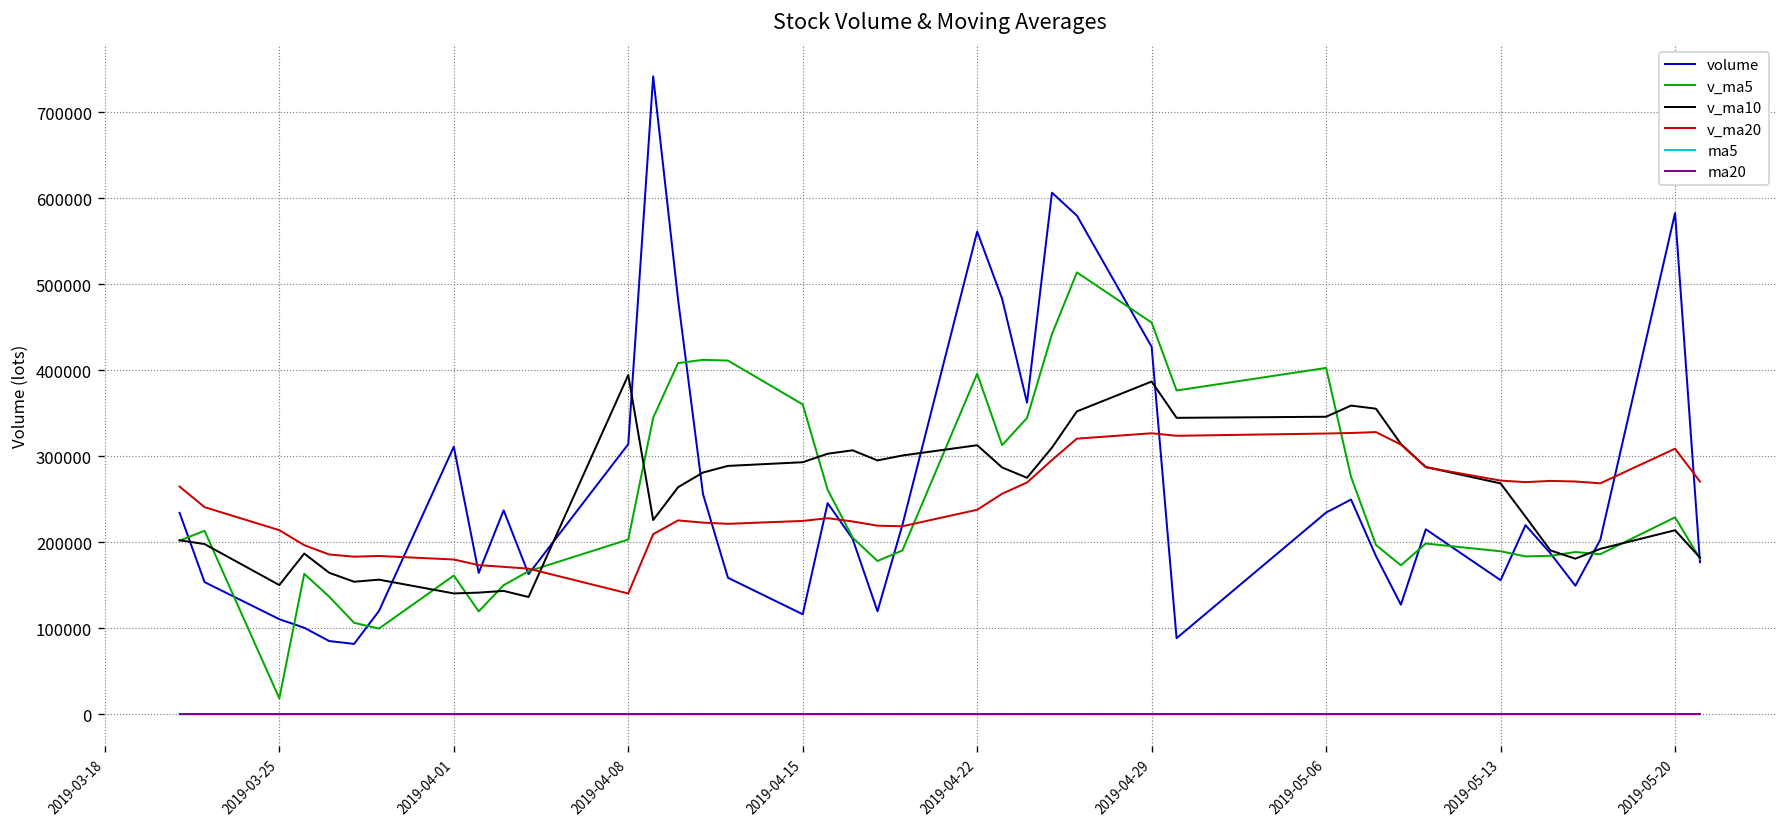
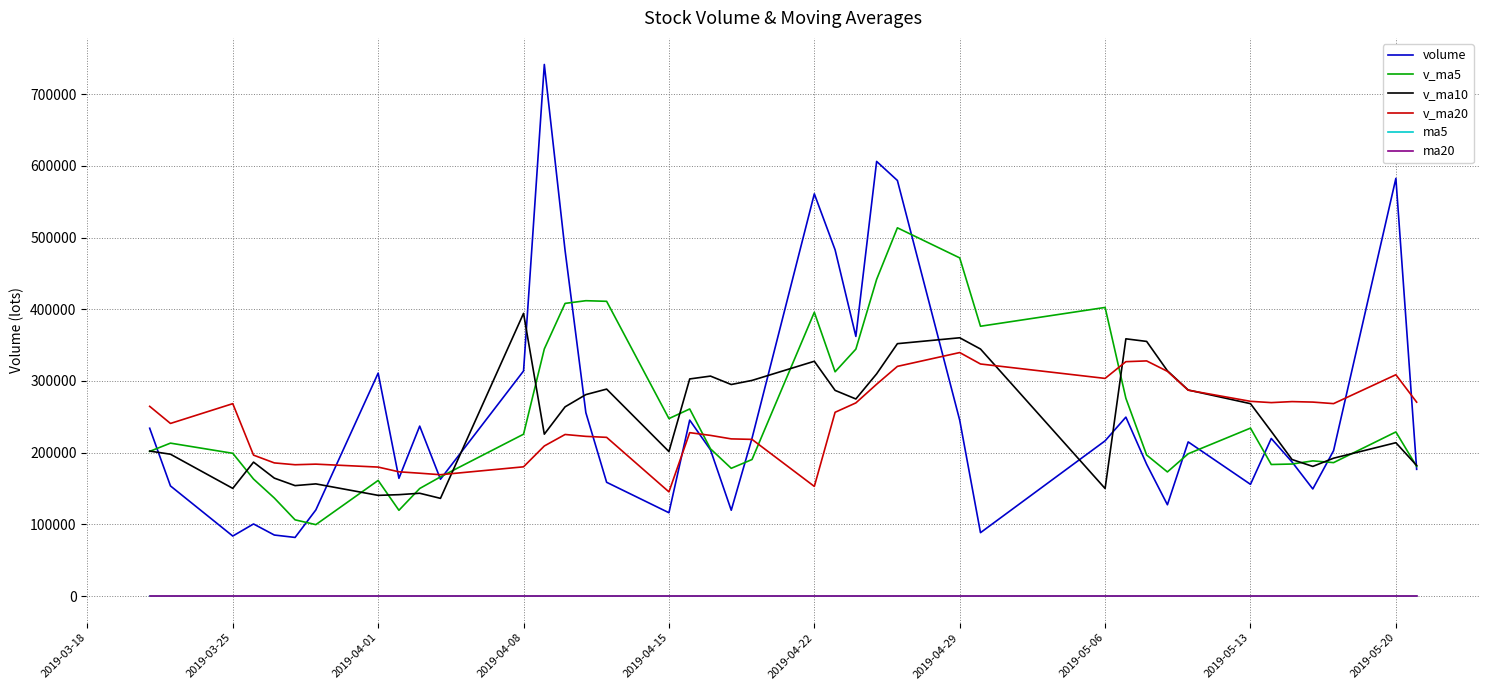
  {
    "volume": {
-     "2019-03-25": 110000,
+     "2019-03-25": 80000,
      "2019-04-01": 310000,
      "2019-04-08": 310000,
      "2019-04-15": 120000,
      "2019-04-22": 560000,
-     "2019-04-29": 430000,
-     "2019-05-06": 230000,
+     "2019-04-29": 250000,
+     "2019-05-06": 220000,
      "2019-05-13": 160000,
      "2019-05-20": 580000
    },
    "v_ma5": {
-     "2019-03-25": 20000,
+     "2019-03-25": 200000,
      "2019-04-01": 160000,
-     "2019-04-08": 200000,
-     "2019-04-15": 360000,
+     "2019-04-08": 230000,
+     "2019-04-15": 250000,
      "2019-04-22": 400000,
-     "2019-04-29": 460000,
+     "2019-04-29": 470000,
      "2019-05-06": 400000,
-     "2019-05-13": 190000,
+     "2019-05-13": 230000,
      "2019-05-20": 230000
    },
    "v_ma10": {
      "2019-03-25": 150000,
      "2019-04-01": 140000,
      "2019-04-08": 390000,
-     "2019-04-15": 290000,
-     "2019-04-22": 310000,
-     "2019-04-29": 390000,
-     "2019-05-06": 350000,
+     "2019-04-15": 200000,
+     "2019-04-22": 330000,
+     "2019-04-29": 360000,
+     "2019-05-06": 150000,
      "2019-05-20": 210000
    },
    "v_ma20": {
-     "2019-03-25": 210000,
+     "2019-03-25": 270000,
      "2019-04-01": 180000,
-     "2019-04-08": 140000,
-     "2019-04-15": 220000,
-     "2019-04-22": 240000,
-     "2019-04-29": 330000,
-     "2019-05-06": 330000,
+     "2019-04-08": 180000,
+     "2019-04-15": 150000,
+     "2019-04-22": 150000,
+     "2019-04-29": 340000,
+     "2019-05-06": 300000,
      "2019-05-20": 310000
    },
    "ma20": {
      "2019-03-25": 0,
      "2019-04-01": 0,
      "2019-04-08": 0,
      "2019-04-15": 0,
      "2019-04-22": 0,
      "2019-04-29": 0,
      "2019-05-06": 0,
      "2019-05-13": 0,
      "2019-05-20": 0
    }
  }
